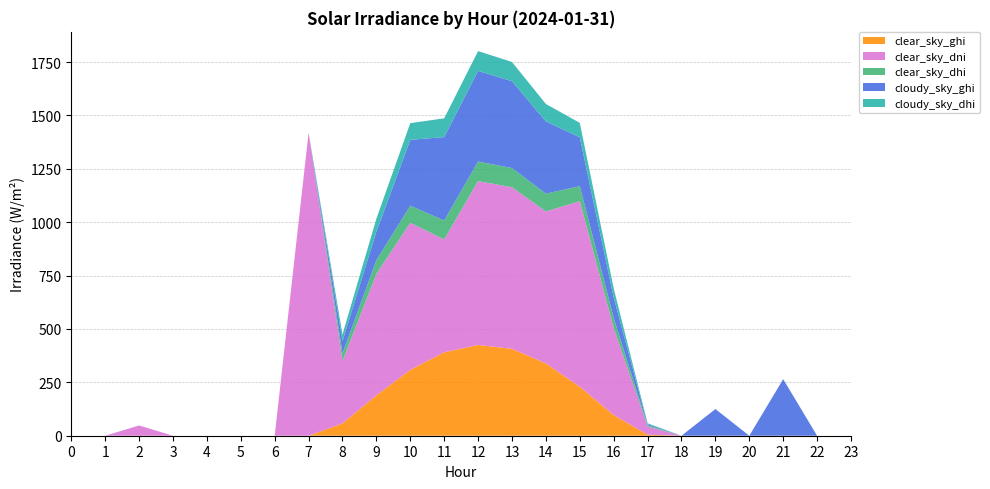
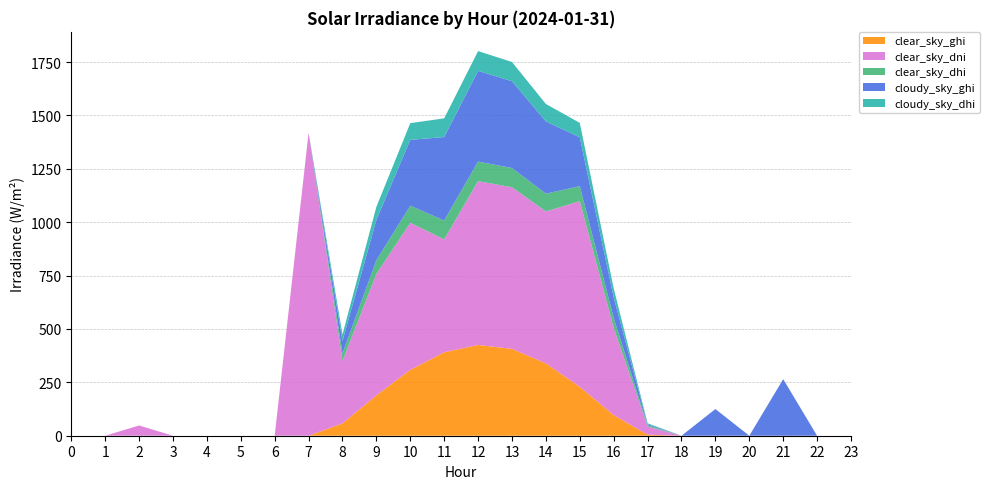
  {
    "clear_sky_ghi": {
      "2": 0,
      "7": 0,
      "8": 60,
      "9": 190,
      "10": 310,
      "11": 390,
      "12": 430,
      "13": 410,
      "14": 340,
      "15": 230,
      "16": 100
    },
    "clear_sky_dni": {
      "8": 290,
      "9": 570,
      "10": 690,
      "11": 530,
      "12": 770,
      "13": 760,
      "14": 710,
      "15": 870,
      "16": 410
    },
    "clear_sky_dhi": {
      "8": 40,
      "9": 60,
      "10": 80,
      "11": 90,
      "12": 90,
      "13": 90,
      "14": 80,
      "15": 70,
      "16": 50
    },
    "cloudy_sky_ghi": {
      "8": 60,
-     "9": 130,
+     "9": 190,
      "10": 310,
      "11": 390,
      "12": 430,
      "13": 410,
      "14": 340,
      "15": 230,
      "16": 100
    },
    "cloudy_sky_dhi": {
      "8": 30,
      "9": 60,
      "10": 80,
      "11": 90,
      "12": 90,
      "13": 90,
      "14": 80,
      "15": 70,
      "16": 40
    }
  }
